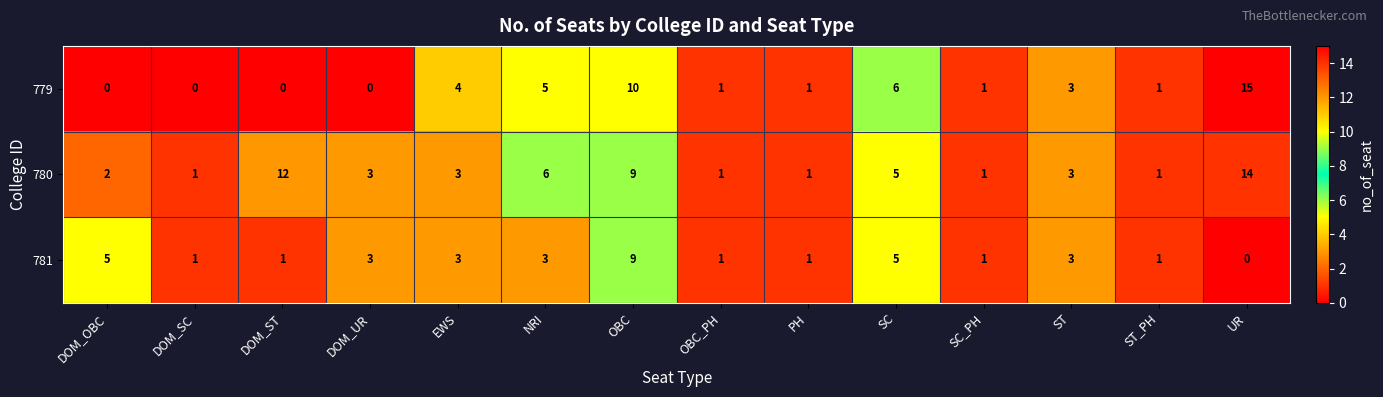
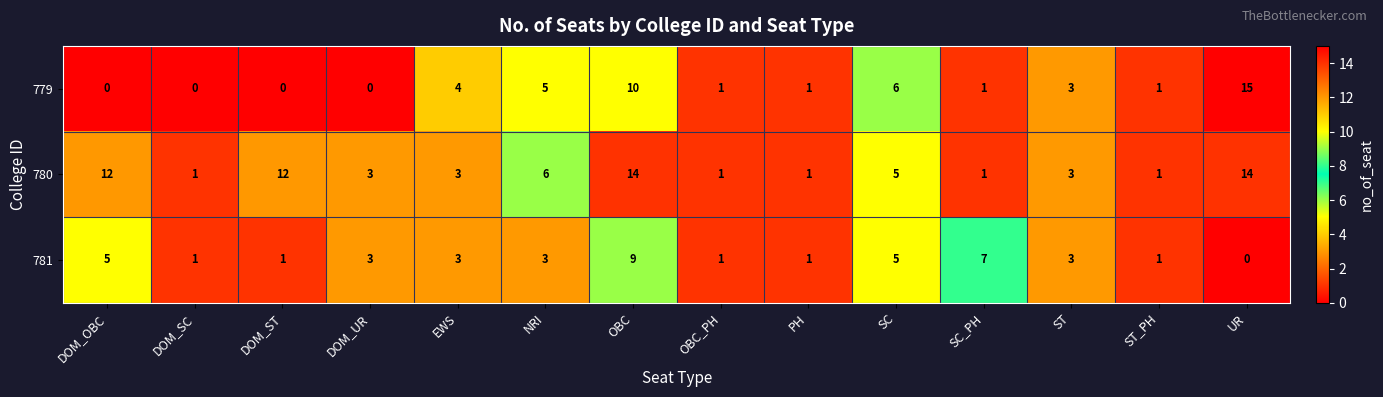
  {
    "779": {
      "DOM_OBC": 0,
      "DOM_SC": 0,
      "DOM_ST": 0,
      "DOM_UR": 0,
      "EWS": 4,
      "NRI": 5,
      "OBC": 10,
      "OBC_PH": 1,
      "PH": 1,
      "SC": 6,
      "SC_PH": 1,
      "ST": 3,
      "ST_PH": 1,
      "UR": 15
    },
    "780": {
-     "DOM_OBC": 2,
+     "DOM_OBC": 12,
      "DOM_SC": 1,
      "DOM_ST": 12,
      "DOM_UR": 3,
      "EWS": 3,
      "NRI": 6,
-     "OBC": 9,
+     "OBC": 14,
      "OBC_PH": 1,
      "PH": 1,
      "SC": 5,
      "SC_PH": 1,
      "ST": 3,
      "ST_PH": 1,
      "UR": 14
    },
    "781": {
      "DOM_OBC": 5,
      "DOM_SC": 1,
      "DOM_ST": 1,
      "DOM_UR": 3,
      "EWS": 3,
      "NRI": 3,
      "OBC": 9,
      "OBC_PH": 1,
      "PH": 1,
      "SC": 5,
-     "SC_PH": 1,
+     "SC_PH": 7,
      "ST": 3,
      "ST_PH": 1,
      "UR": 0
    }
  }
